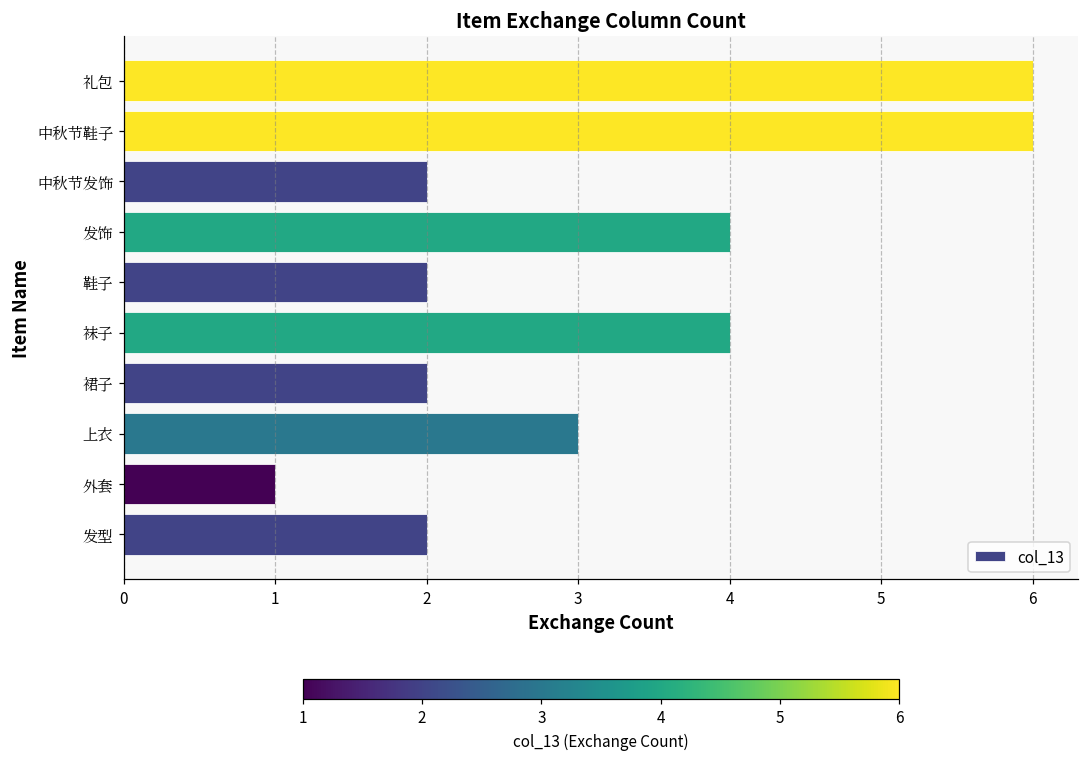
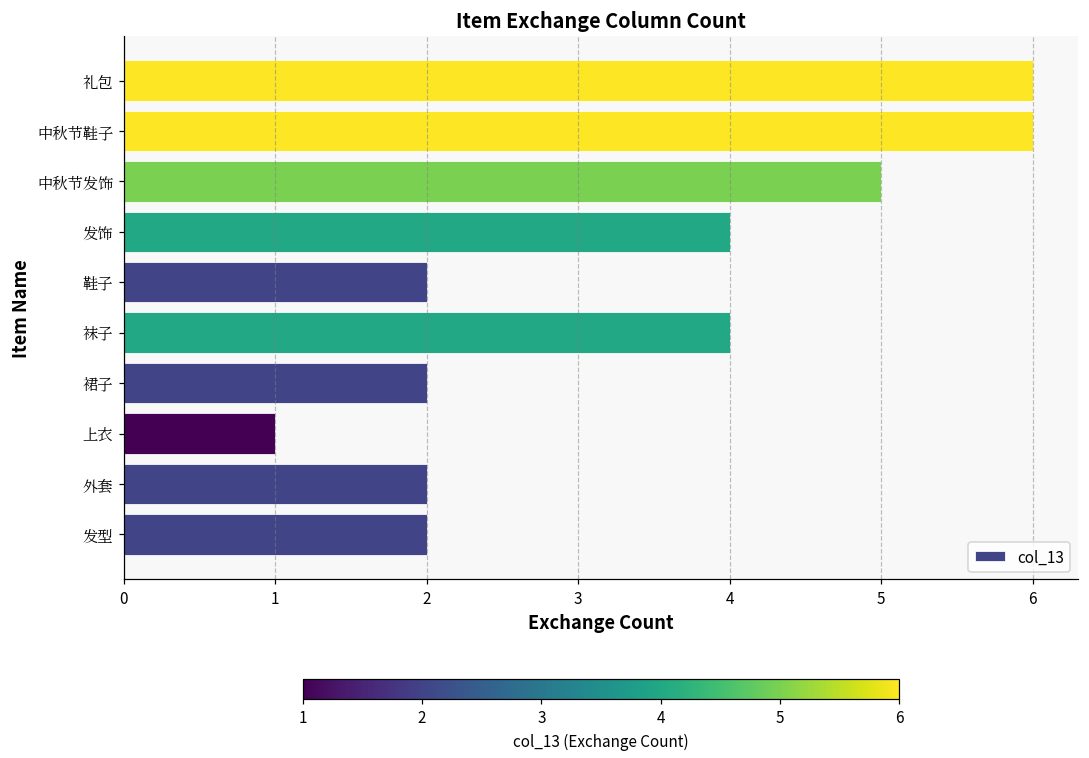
  {
    "礼包": 6,
    "中秋节鞋子": 6,
-   "中秋节发饰": 2,
+   "中秋节发饰": 5,
    "发饰": 4,
    "鞋子": 2,
    "袜子": 4,
    "裙子": 2,
-   "上衣": 3,
-   "外套": 1,
+   "上衣": 1,
+   "外套": 2,
    "发型": 2
  }
